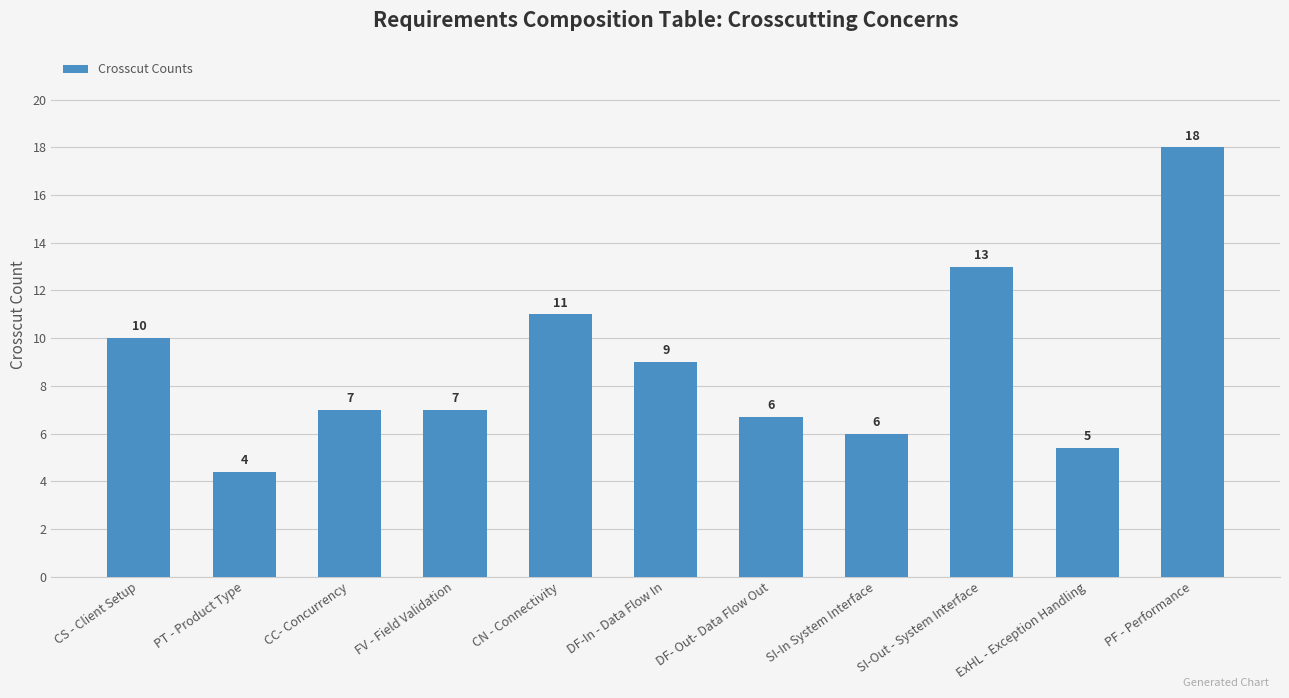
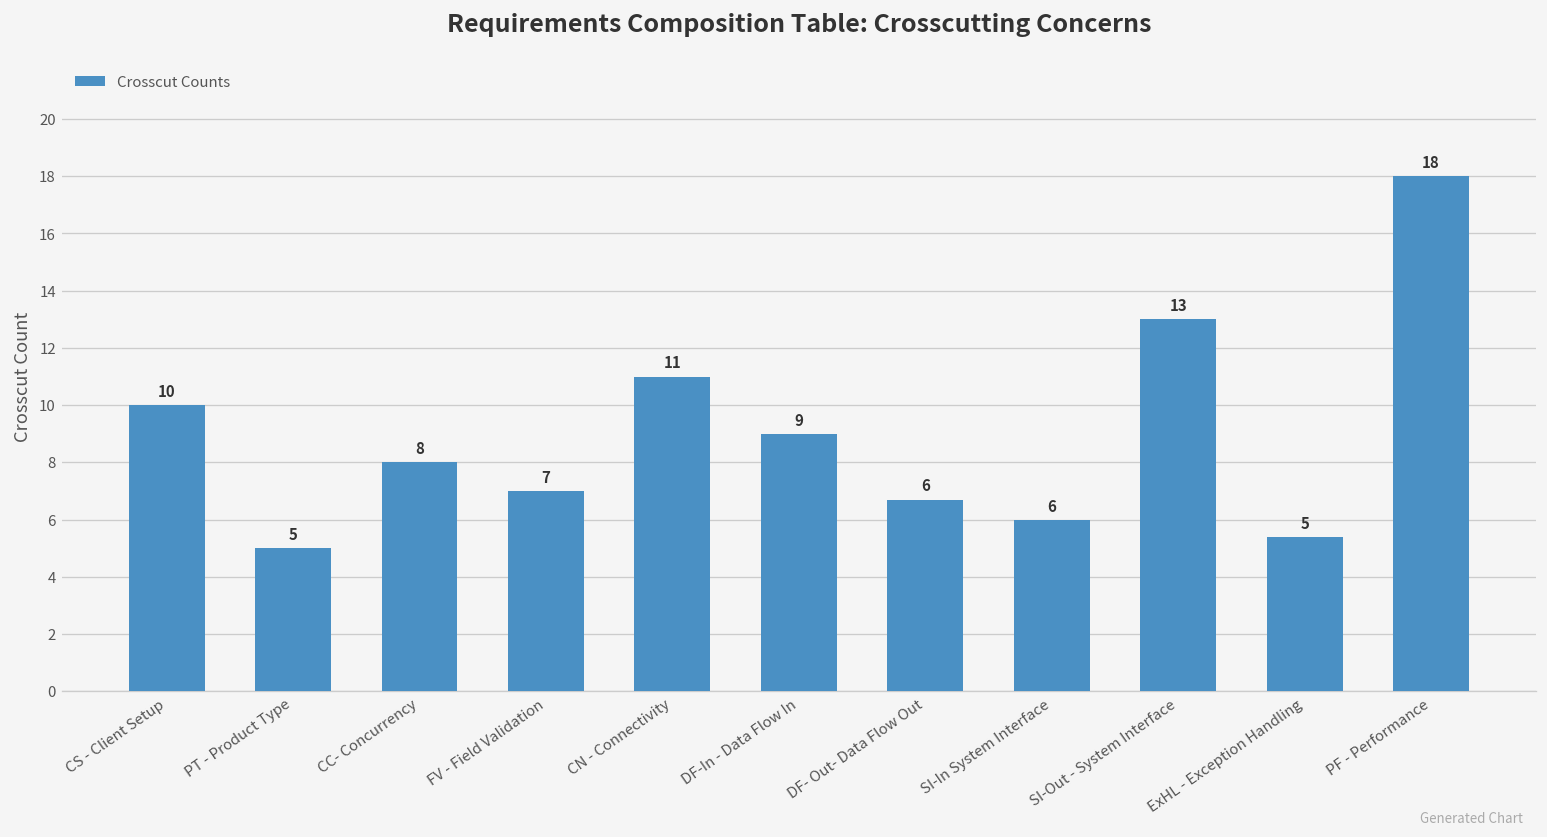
  {
    "CS - Client Setup": 10,
-   "PT - Product Type": 4,
-   "CC- Concurrency": 7,
+   "PT - Product Type": 5,
+   "CC- Concurrency": 8,
    "FV - Field Validation": 7,
    "CN - Connectivity": 11,
    "DF-In - Data Flow In": 9,
    "SI-In System Interface": 6,
    "SI-Out - System Interface": 13,
    "ExHL - Exception Handling": 5,
    "PF - Performance": 18
  }
